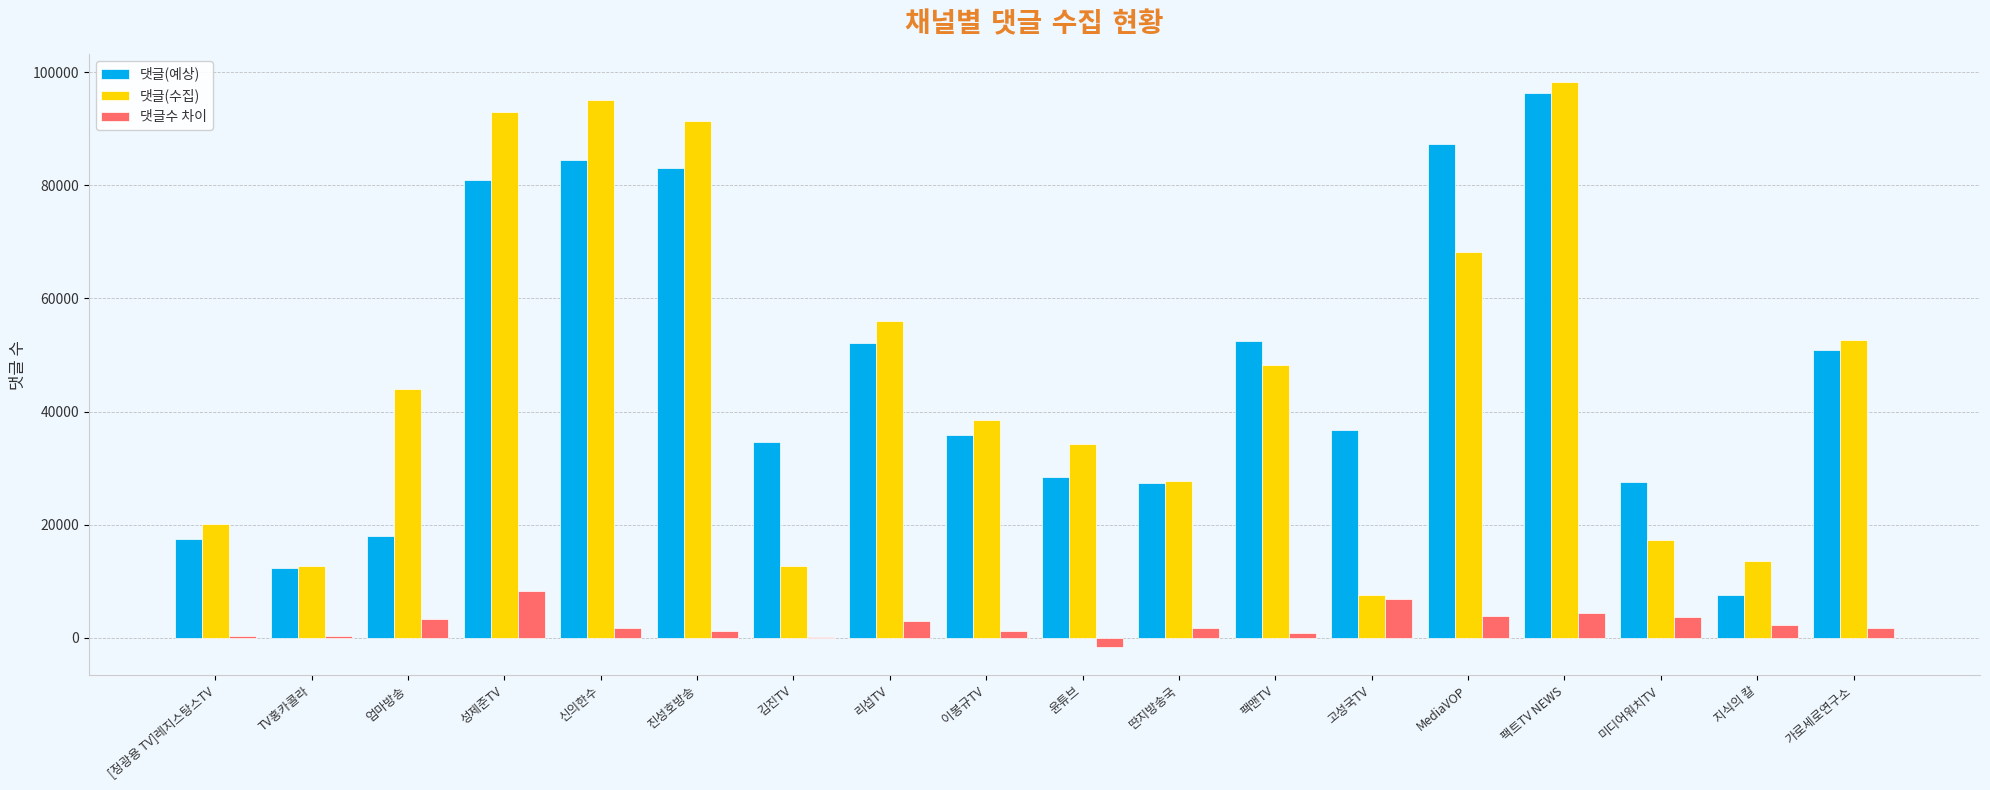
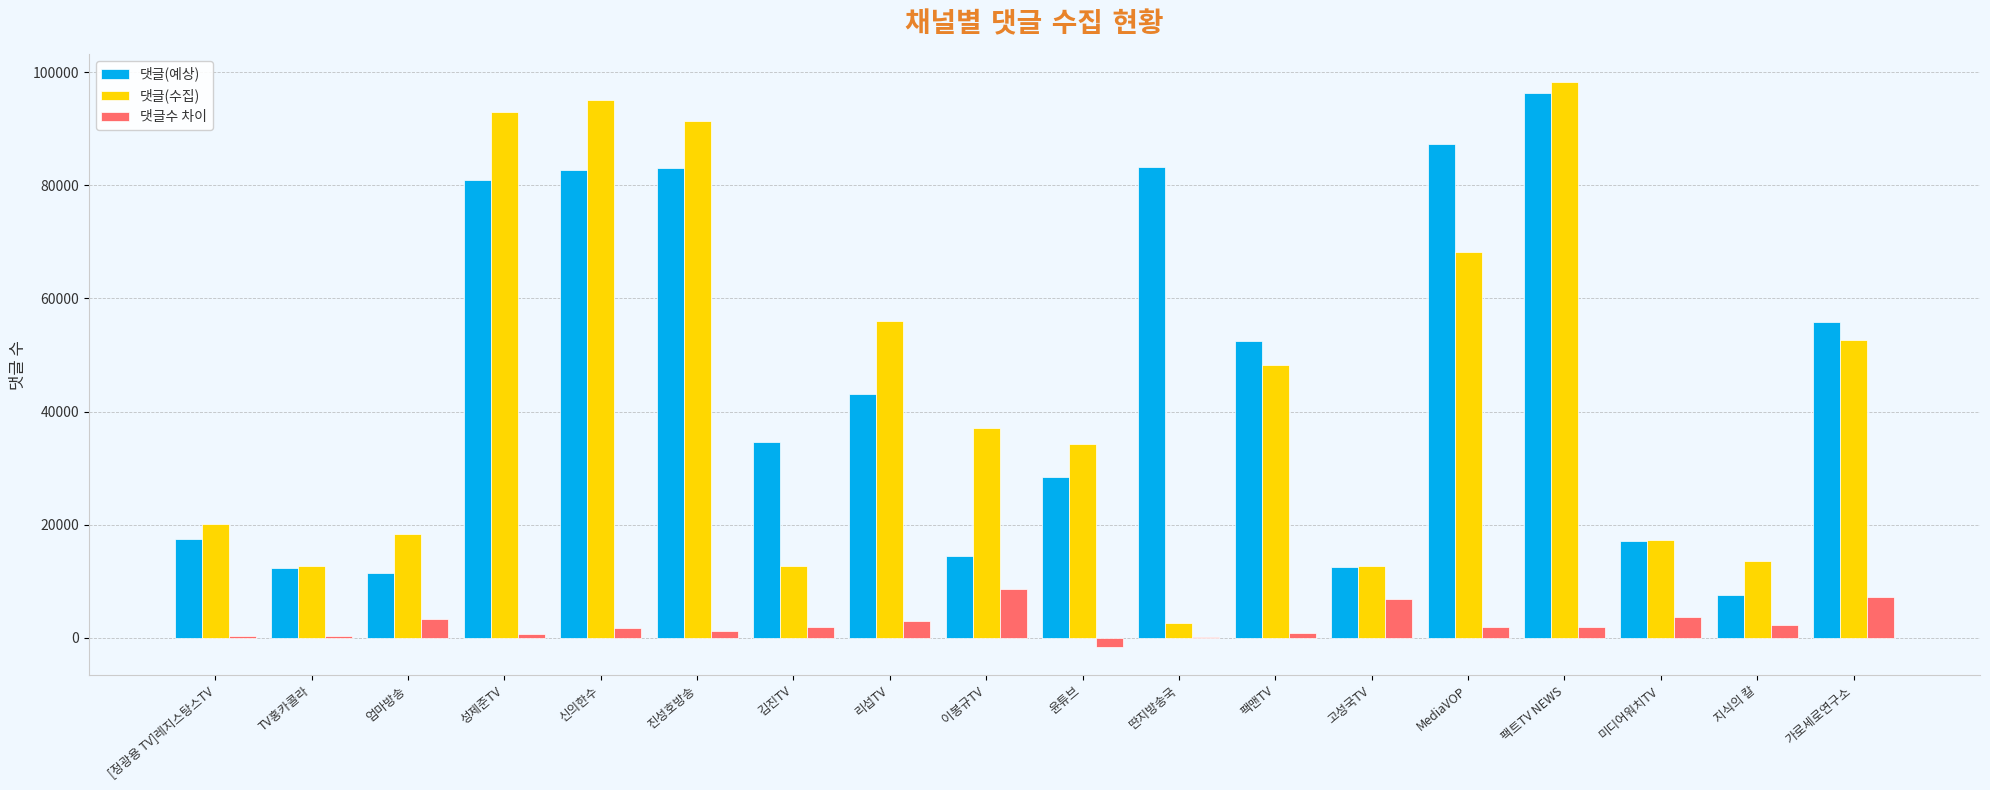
  {
    "댓글(예상)": {
      "[정광용 TV]레지스탕스TV": 18000,
      "TV홍카콜라": 12000,
-     "엄마방송": 18000,
+     "엄마방송": 11000,
      "성제준TV": 81000,
-     "신의한수": 84000,
+     "신의한수": 83000,
      "진성호방송": 83000,
      "김진TV": 35000,
-     "리섭TV": 52000,
-     "이봉규TV": 36000,
+     "리섭TV": 43000,
+     "이봉규TV": 14000,
      "윤튜브": 28000,
-     "딴지방송국": 27000,
+     "딴지방송국": 83000,
      "팩맨TV": 52000,
-     "고성국TV": 37000,
+     "고성국TV": 13000,
      "MediaVOP": 87000,
      "팩트TV NEWS": 96000,
-     "미디어워치TV": 28000,
+     "미디어워치TV": 17000,
      "지식의 칼": 8000,
-     "가로세로연구소": 51000
+     "가로세로연구소": 56000
    },
    "댓글(수집)": {
      "[정광용 TV]레지스탕스TV": 20000,
      "TV홍카콜라": 13000,
-     "엄마방송": 44000,
+     "엄마방송": 18000,
      "성제준TV": 93000,
      "신의한수": 95000,
      "진성호방송": 91000,
      "김진TV": 13000,
      "리섭TV": 56000,
-     "이봉규TV": 39000,
+     "이봉규TV": 37000,
      "윤튜브": 34000,
-     "딴지방송국": 28000,
+     "딴지방송국": 3000,
      "팩맨TV": 48000,
-     "고성국TV": 8000,
+     "고성국TV": 13000,
      "MediaVOP": 68000,
      "팩트TV NEWS": 98000,
      "미디어워치TV": 17000,
      "지식의 칼": 14000,
      "가로세로연구소": 53000
    },
    "댓글수 차이": {
      "엄마방송": 3000,
-     "성제준TV": 8000,
+     "성제준TV": 1000,
      "신의한수": 2000,
      "진성호방송": 1000,
-     "김진TV": 0,
+     "김진TV": 2000,
      "리섭TV": 3000,
-     "이봉규TV": 1000,
+     "이봉규TV": 9000,
      "윤튜브": -2000,
-     "딴지방송국": 2000,
+     "딴지방송국": 0,
      "팩맨TV": 1000,
      "고성국TV": 7000,
-     "MediaVOP": 4000,
-     "팩트TV NEWS": 4000,
+     "MediaVOP": 2000,
+     "팩트TV NEWS": 2000,
      "미디어워치TV": 4000,
      "지식의 칼": 2000,
-     "가로세로연구소": 2000
+     "가로세로연구소": 7000
    }
  }
